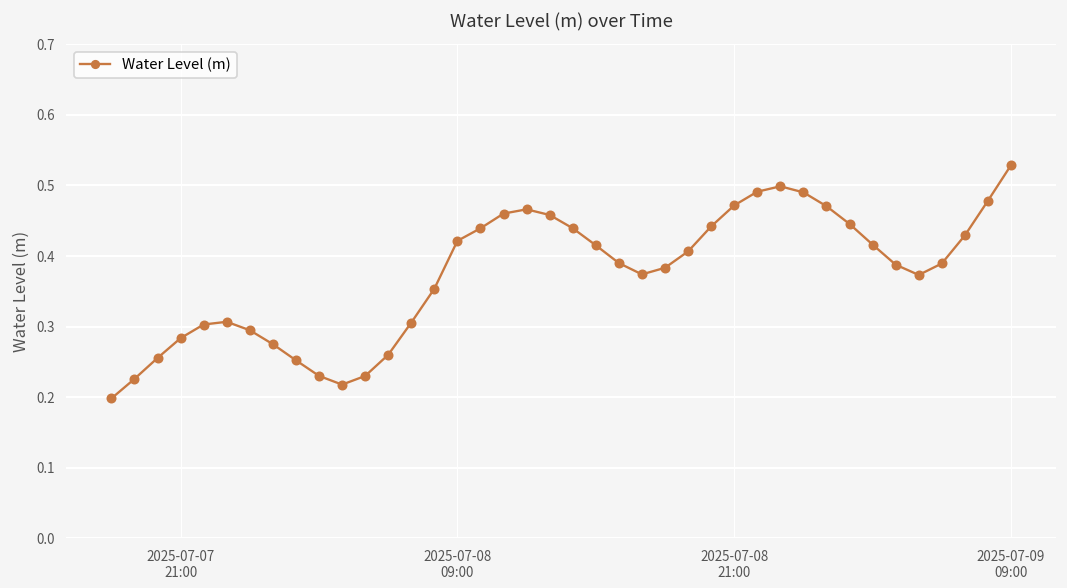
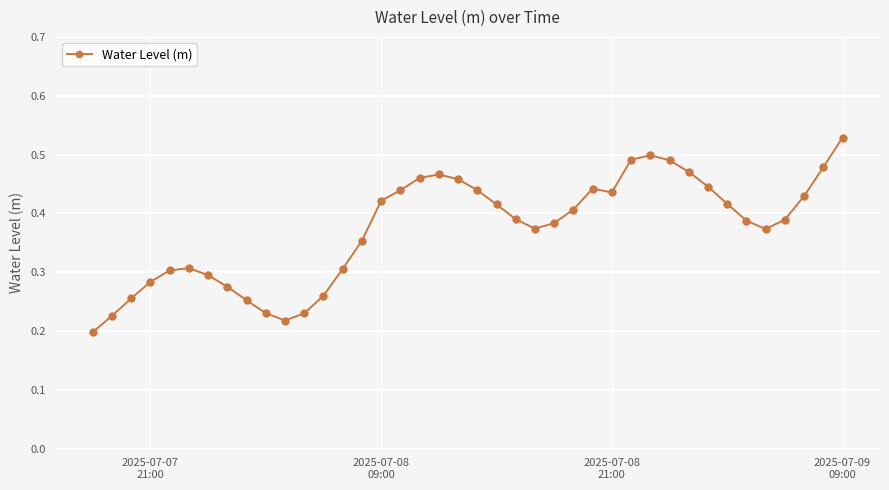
  {
    "2025-07-07 21:00": 0.28,
    "2025-07-08 09:00": 0.42,
-   "2025-07-08 21:00": 0.47,
+   "2025-07-08 21:00": 0.44,
    "2025-07-09 09:00": 0.53
  }
